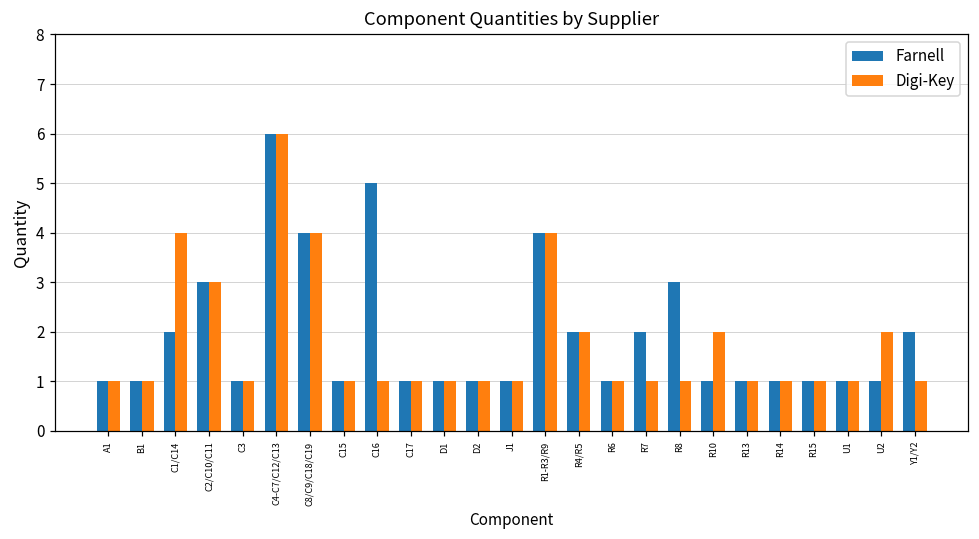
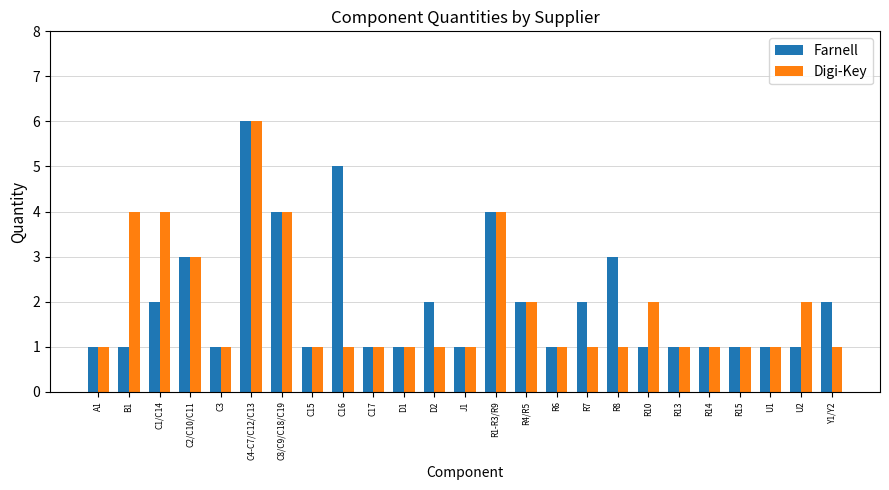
  {
    "Farnell": {
      "A1": 1,
      "B1": 1,
      "C1/C14": 2,
      "C2/C10/C11": 3,
      "C3": 1,
      "C4-C7/C12/C13": 6,
      "C8/C9/C18/C19": 4,
      "C15": 1,
      "C16": 5,
      "C17": 1,
      "D1": 1,
-     "D2": 1,
+     "D2": 2,
      "J1": 1,
      "R1-R3/R9": 4,
      "R4/R5": 2,
      "R6": 1,
      "R7": 2,
      "R8": 3,
      "R10": 1,
      "R13": 1,
      "R14": 1,
      "R15": 1,
      "U1": 1,
      "U2": 1,
      "Y1/Y2": 2
    },
    "Digi-Key": {
      "A1": 1,
-     "B1": 1,
+     "B1": 4,
      "C1/C14": 4,
      "C2/C10/C11": 3,
      "C3": 1,
      "C4-C7/C12/C13": 6,
      "C8/C9/C18/C19": 4,
      "C15": 1,
      "C16": 1,
      "C17": 1,
      "D1": 1,
      "D2": 1,
      "J1": 1,
      "R1-R3/R9": 4,
      "R4/R5": 2,
      "R6": 1,
      "R7": 1,
      "R8": 1,
      "R10": 2,
      "R13": 1,
      "R14": 1,
      "R15": 1,
      "U1": 1,
      "U2": 2,
      "Y1/Y2": 1
    }
  }
